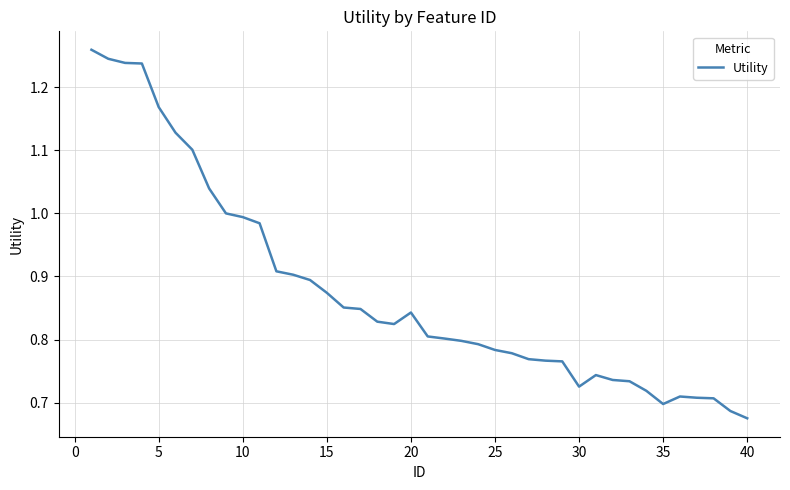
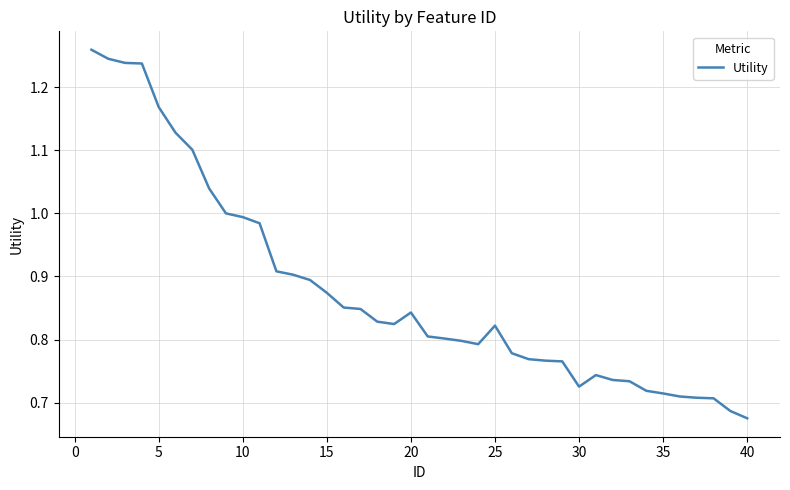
  {
    "5": 1.17,
    "10": 0.99,
    "15": 0.87,
    "20": 0.84,
-   "25": 0.78,
+   "25": 0.82,
    "30": 0.73,
-   "35": 0.70,
+   "35": 0.71,
    "40": 0.68
  }
